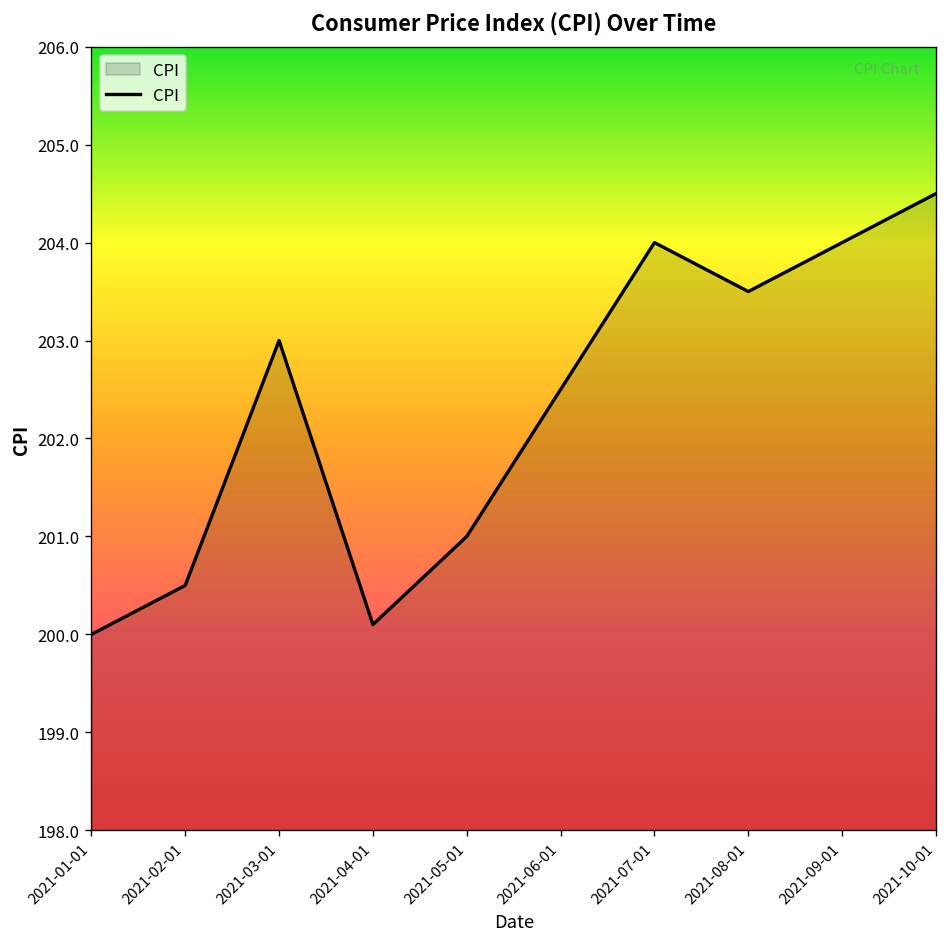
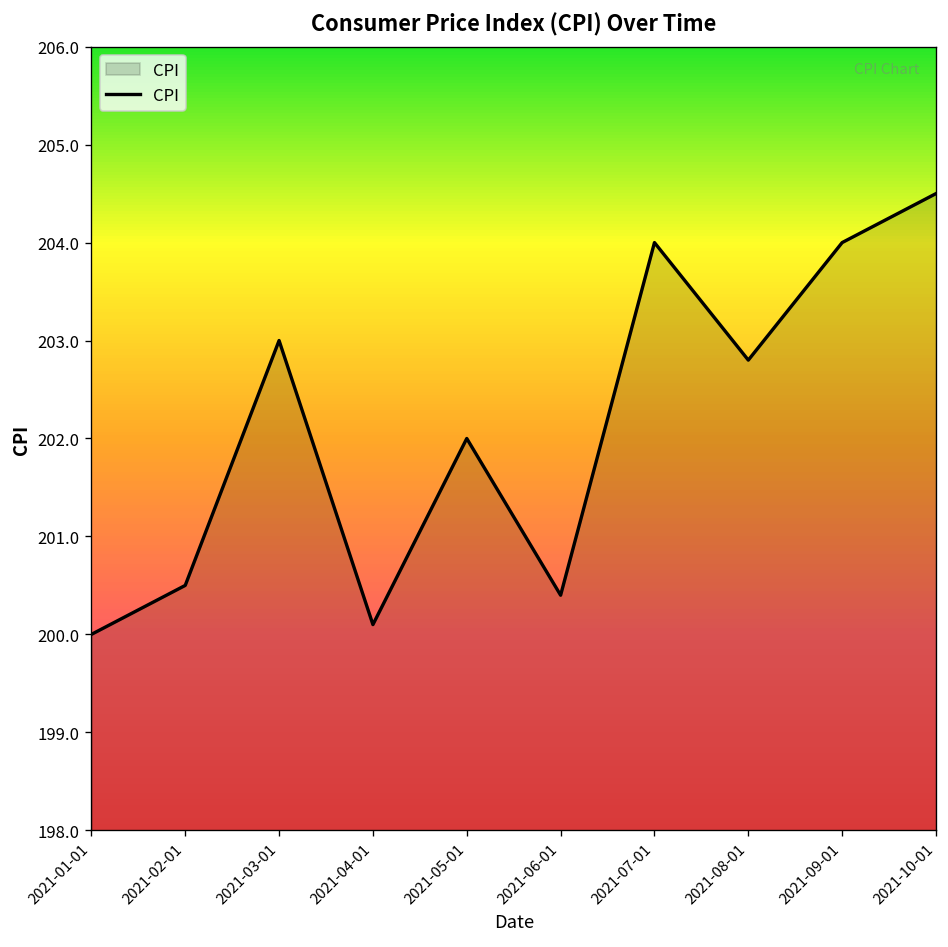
  {
    "2021-01-01": 200.0,
    "2021-02-01": 200.5,
    "2021-03-01": 203.0,
    "2021-04-01": 200.1,
-   "2021-05-01": 201,
-   "2021-06-01": 202.5,
+   "2021-05-01": 202,
+   "2021-06-01": 200.4,
    "2021-07-01": 204.0,
-   "2021-08-01": 203.5,
+   "2021-08-01": 202.8,
    "2021-09-01": 204.0,
    "2021-10-01": 204.5
  }
